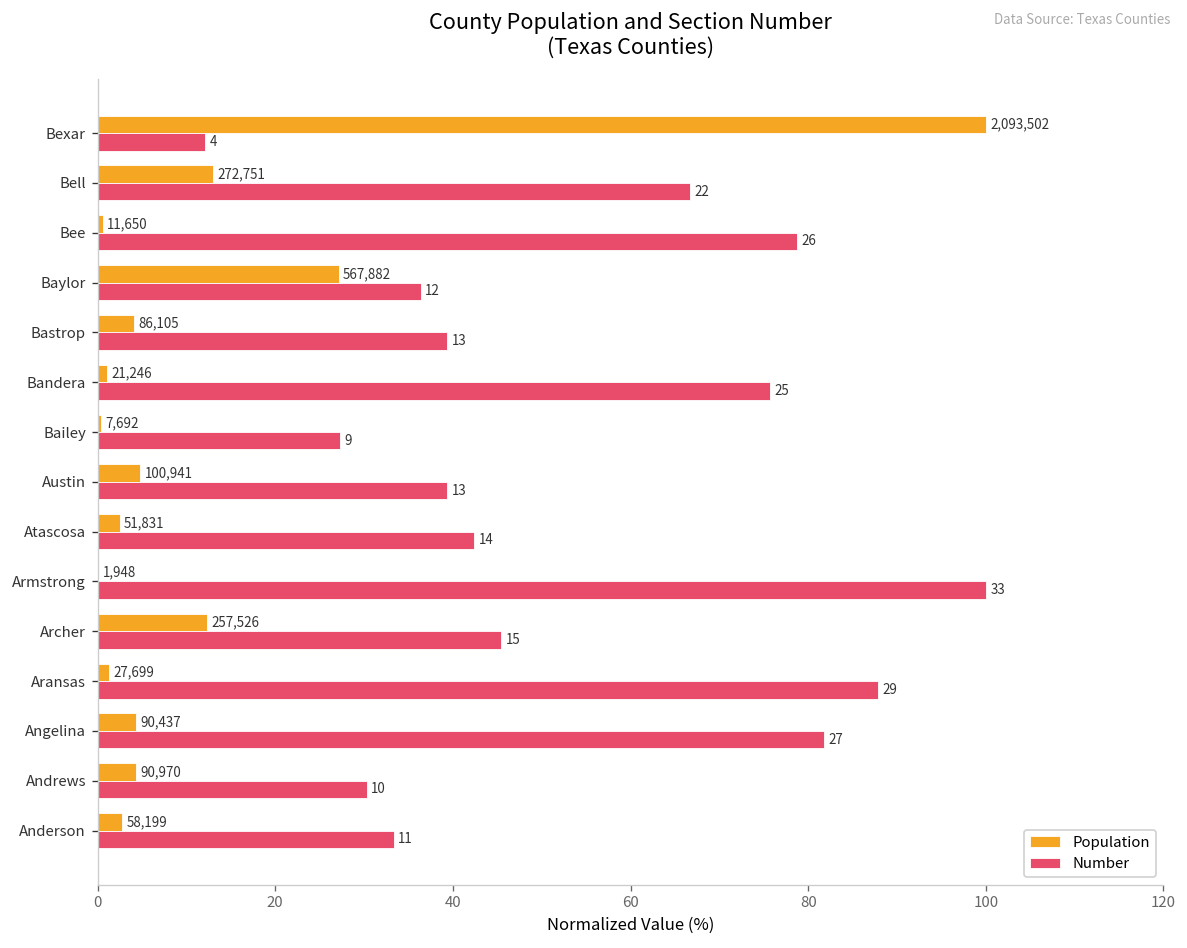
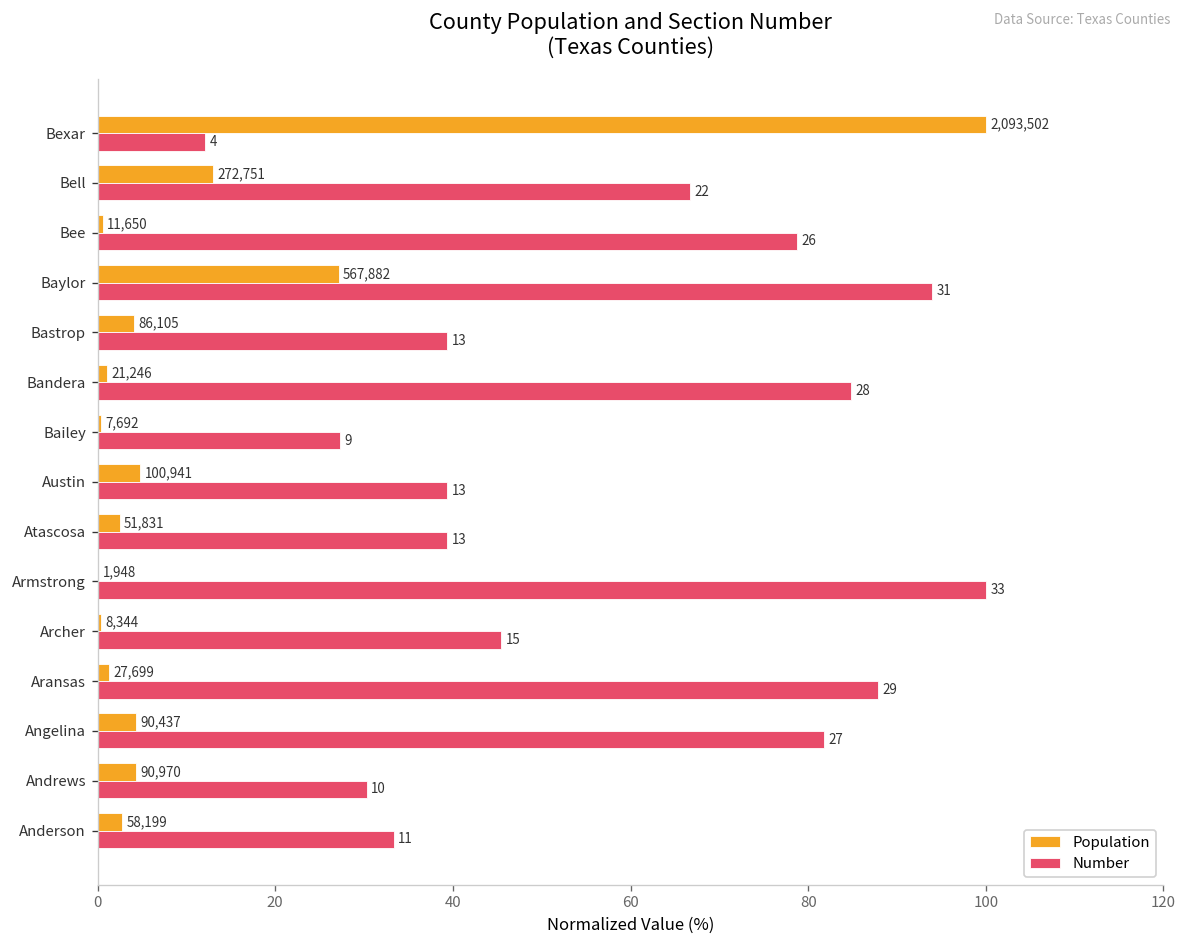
  {
    "Population": {
-     "Archer": "257,526"
+     "Archer": "8,344"
    },
    "Number": {
-     "Baylor": "12",
-     "Bandera": "25",
-     "Atascosa": "14"
+     "Baylor": "31",
+     "Bandera": "28",
+     "Atascosa": "13"
    }
  }
